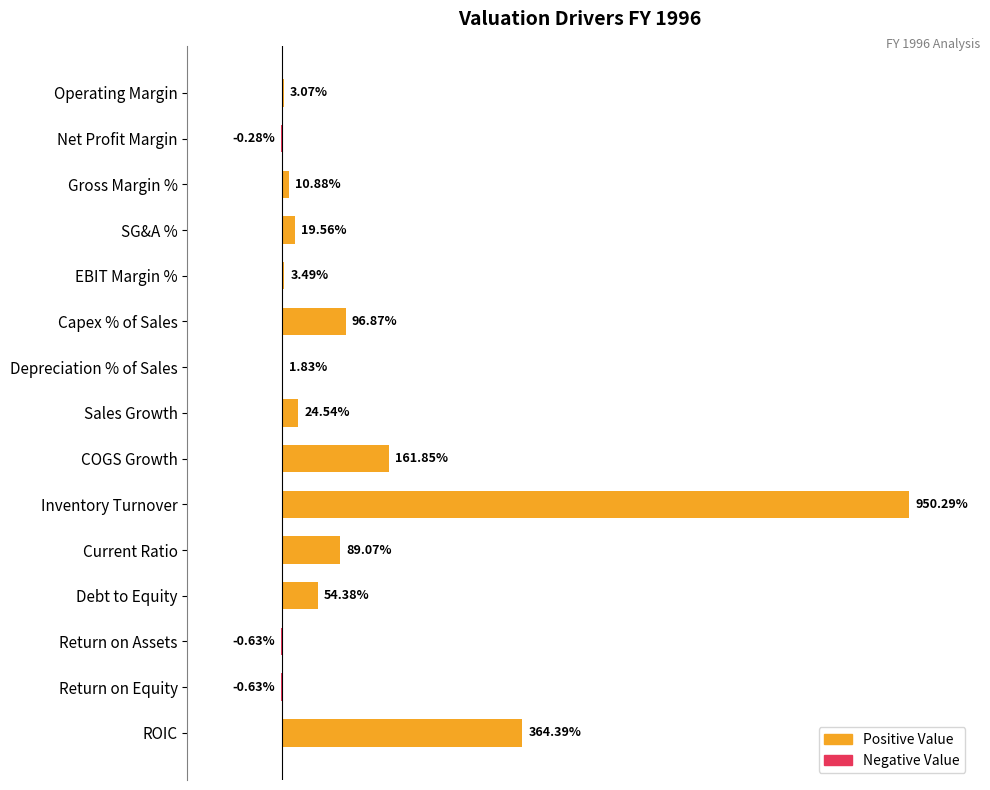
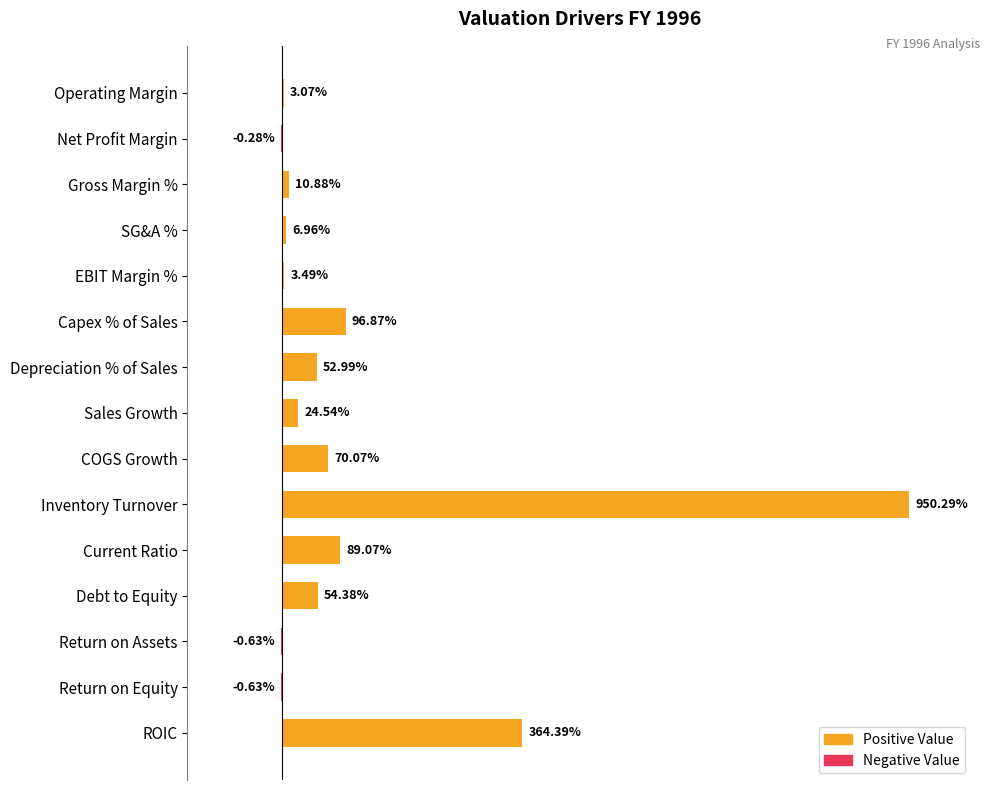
  {
-   "SG&A %": "19.56%",
-   "Depreciation % of Sales": "1.83%",
-   "COGS Growth": "161.85%"
+   "SG&A %": "6.96%",
+   "Depreciation % of Sales": "52.99%",
+   "COGS Growth": "70.07%"
  }
